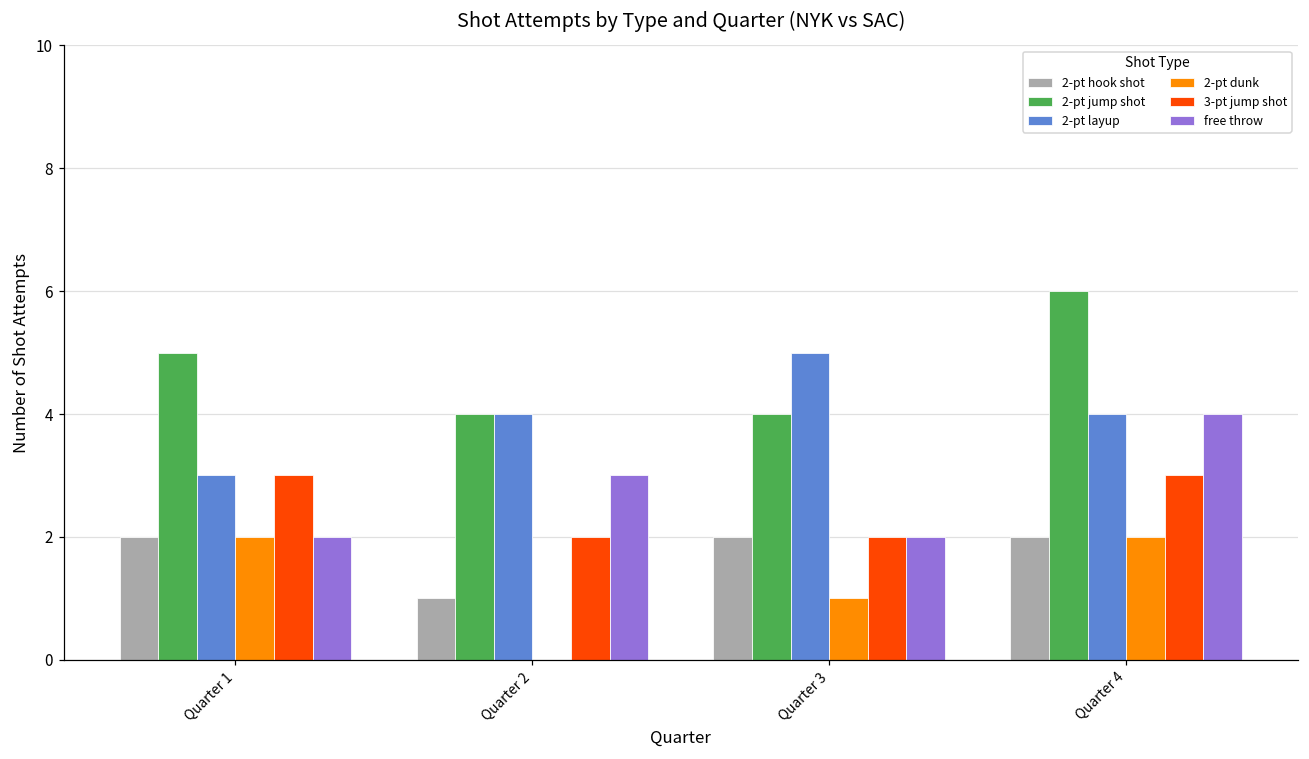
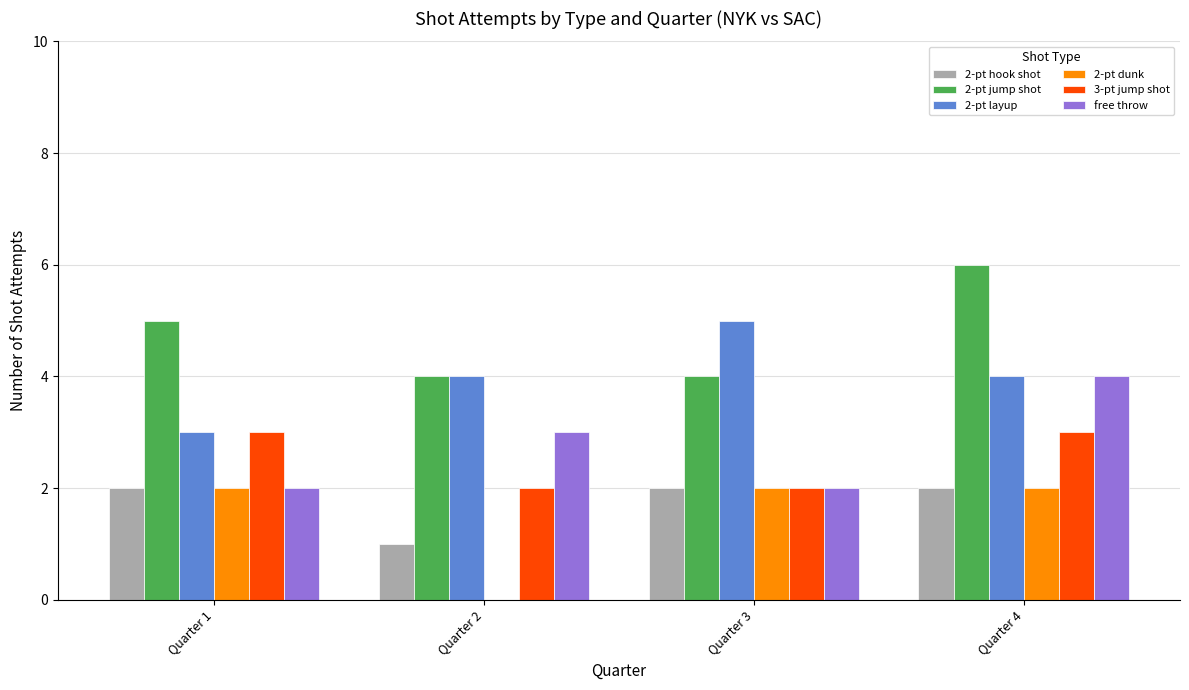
  {
    "2-pt hook shot": {
      "Quarter 1": 2,
      "Quarter 2": 1,
      "Quarter 3": 2,
      "Quarter 4": 2
    },
    "2-pt jump shot": {
      "Quarter 1": 5,
      "Quarter 2": 4,
      "Quarter 3": 4,
      "Quarter 4": 6
    },
    "2-pt dunk": {
      "Quarter 1": 2,
      "Quarter 2": 0,
-     "Quarter 3": 1,
+     "Quarter 3": 2,
      "Quarter 4": 2
    },
    "3-pt jump shot": {
      "Quarter 1": 3,
      "Quarter 2": 2,
      "Quarter 3": 2,
      "Quarter 4": 3
    }
  }
